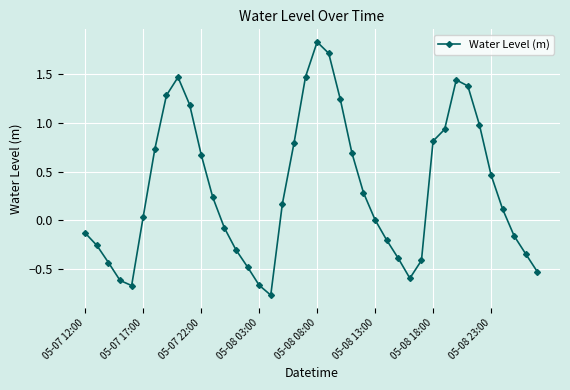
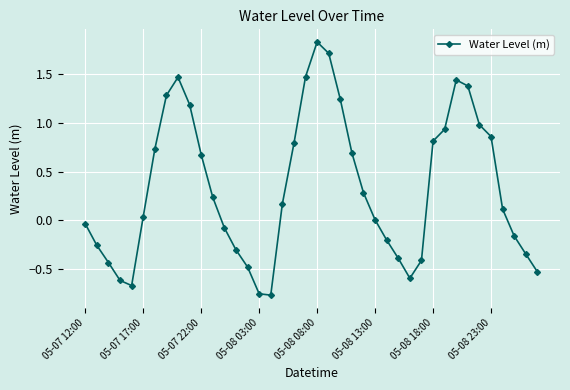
  {
-   "05-07 12:00": -0.1,
+   "05-07 12:00": 0.0,
    "05-07 17:00": 0.0,
    "05-07 22:00": 0.7,
-   "05-08 03:00": -0.7,
+   "05-08 03:00": -0.8,
    "05-08 08:00": 1.8,
    "05-08 13:00": 0.0,
    "05-08 18:00": 0.8,
-   "05-08 23:00": 0.5
+   "05-08 23:00": 0.9
  }
